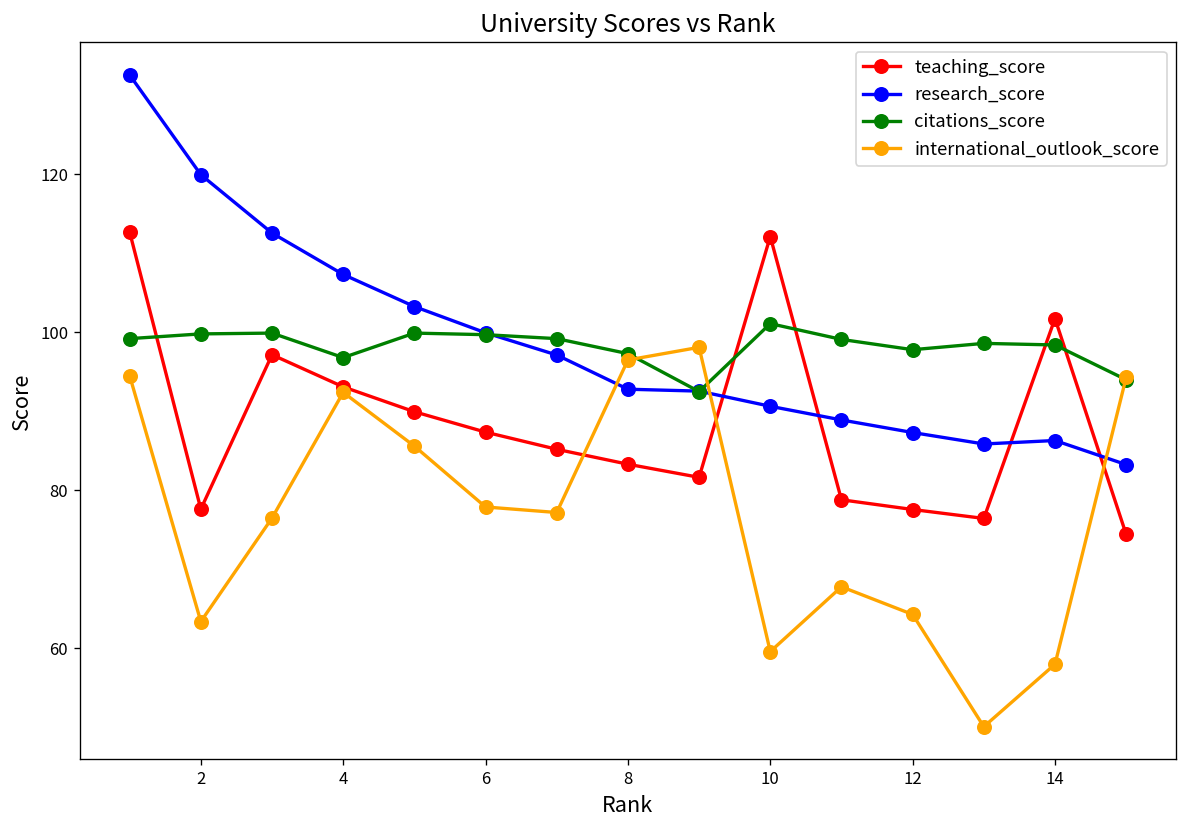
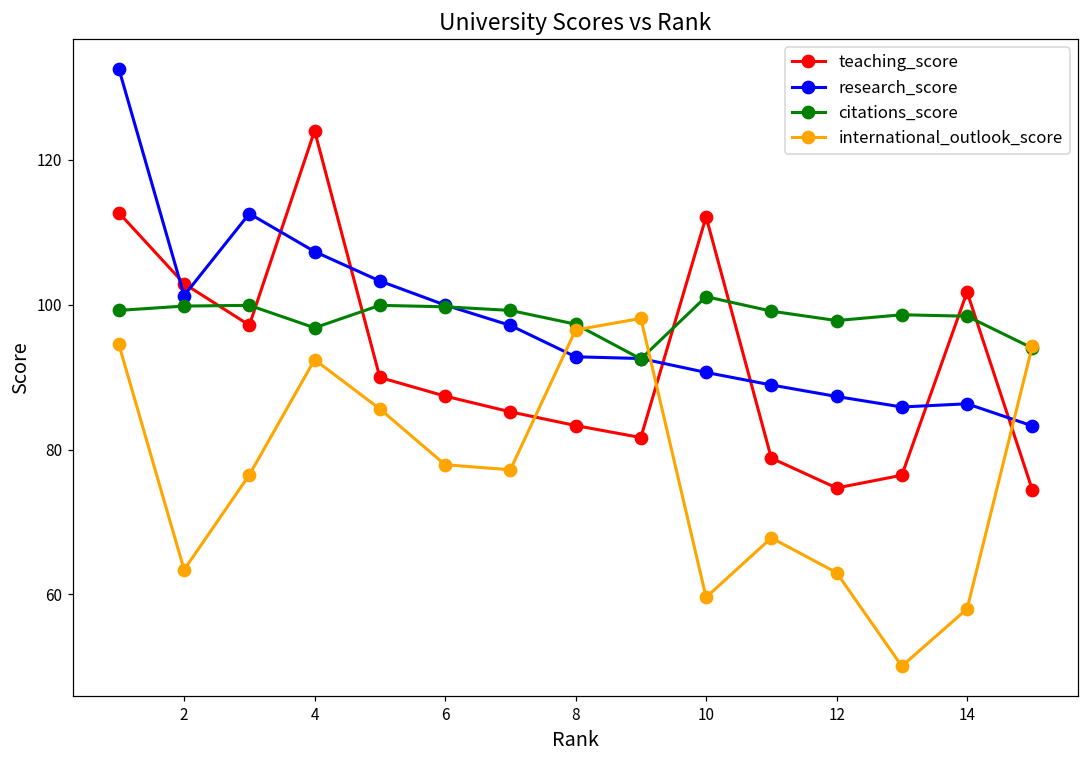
  {
    "teaching_score": {
-     "2": 78,
-     "4": 93,
+     "2": 103,
+     "4": 124,
      "6": 87,
      "8": 83,
      "10": 112,
-     "12": 78,
+     "12": 75,
      "14": 102
    },
    "research_score": {
-     "2": 120,
+     "2": 101,
      "4": 107,
      "8": 93,
      "10": 91,
      "12": 87,
      "14": 86
    },
    "citations_score": {
      "2": 100,
      "4": 97,
      "8": 97,
      "10": 101,
      "12": 98,
      "14": 98
    },
    "international_outlook_score": {
      "2": 63,
      "4": 92,
      "6": 78,
      "8": 97,
      "10": 60,
-     "12": 64,
+     "12": 63,
      "14": 58
    }
  }
